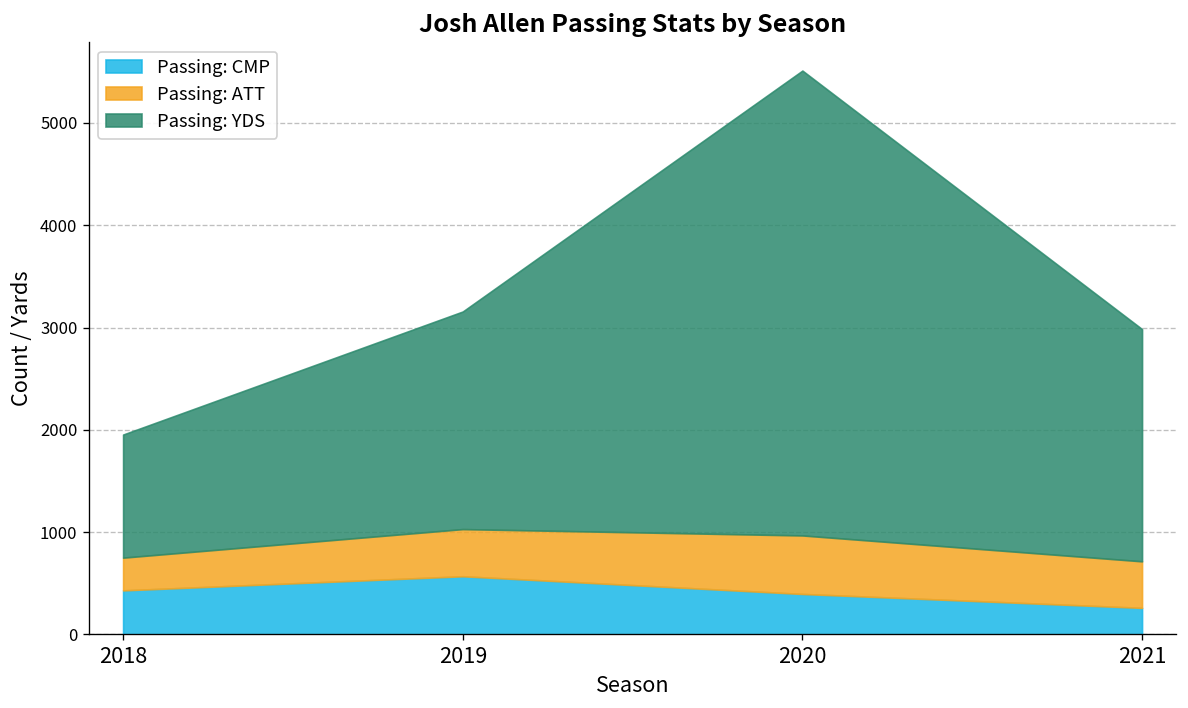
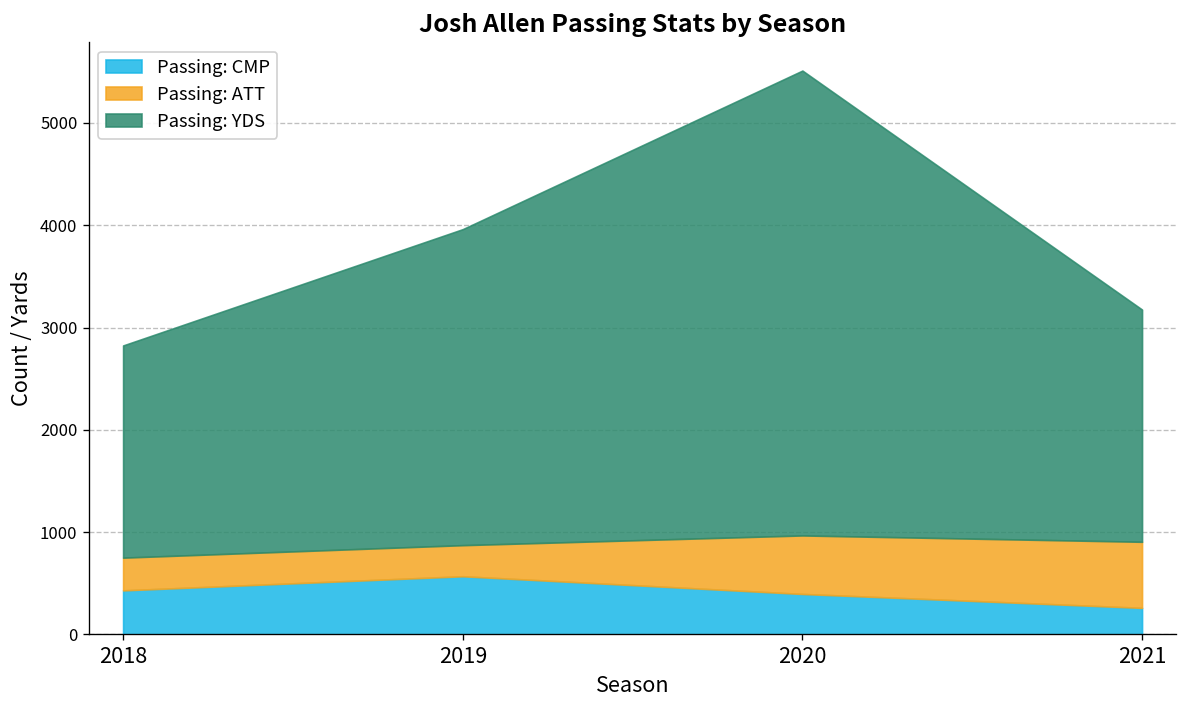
  {
    "Passing: CMP": {
      "2018": 400,
      "2019": 600,
      "2020": 400,
      "2021": 300
    },
    "Passing: ATT": {
      "2018": 300,
-     "2019": 500,
+     "2019": 300,
      "2020": 600,
-     "2021": 500
+     "2021": 600
    },
    "Passing: YDS": {
-     "2018": 1200,
-     "2019": 2100,
+     "2018": 2100,
+     "2019": 3100,
      "2020": 4500,
      "2021": 2300
    }
  }
